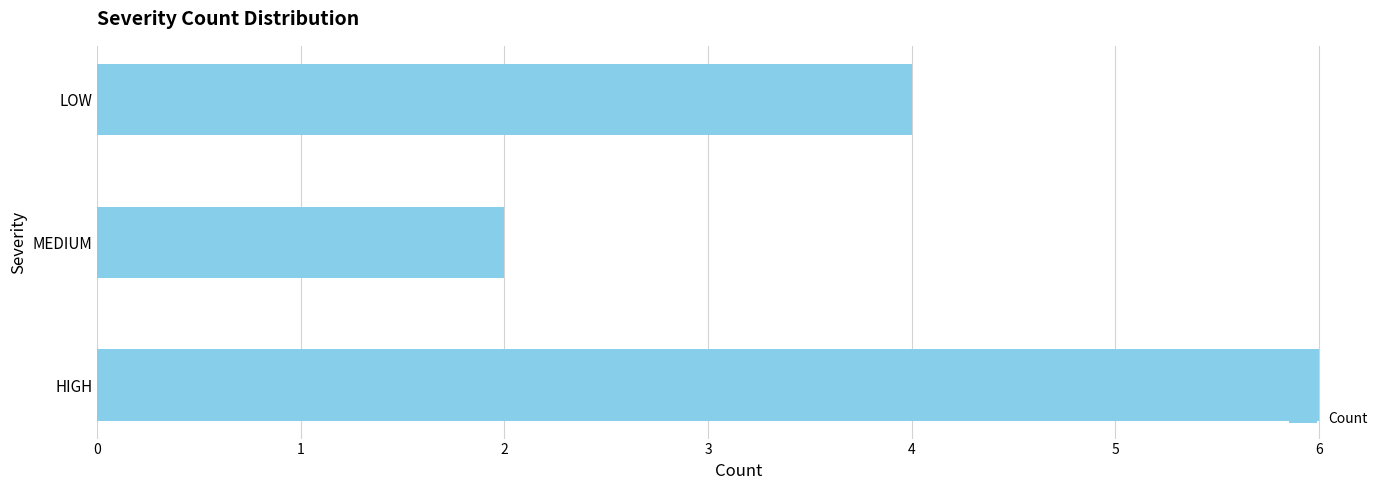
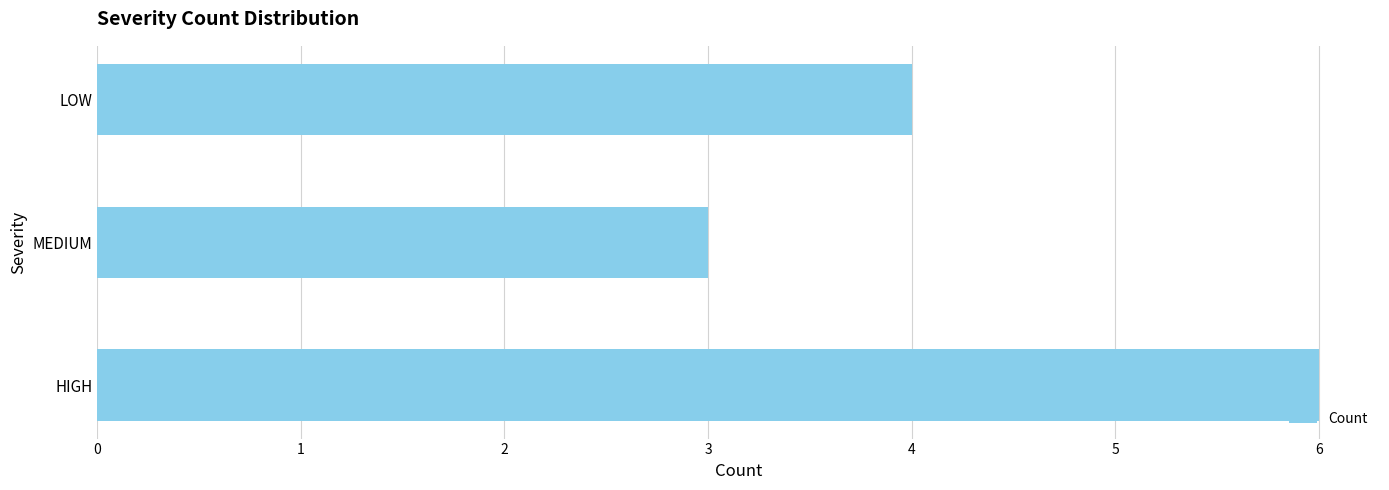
  {
    "LOW": 4,
-   "MEDIUM": 2,
+   "MEDIUM": 3,
    "HIGH": 6
  }
